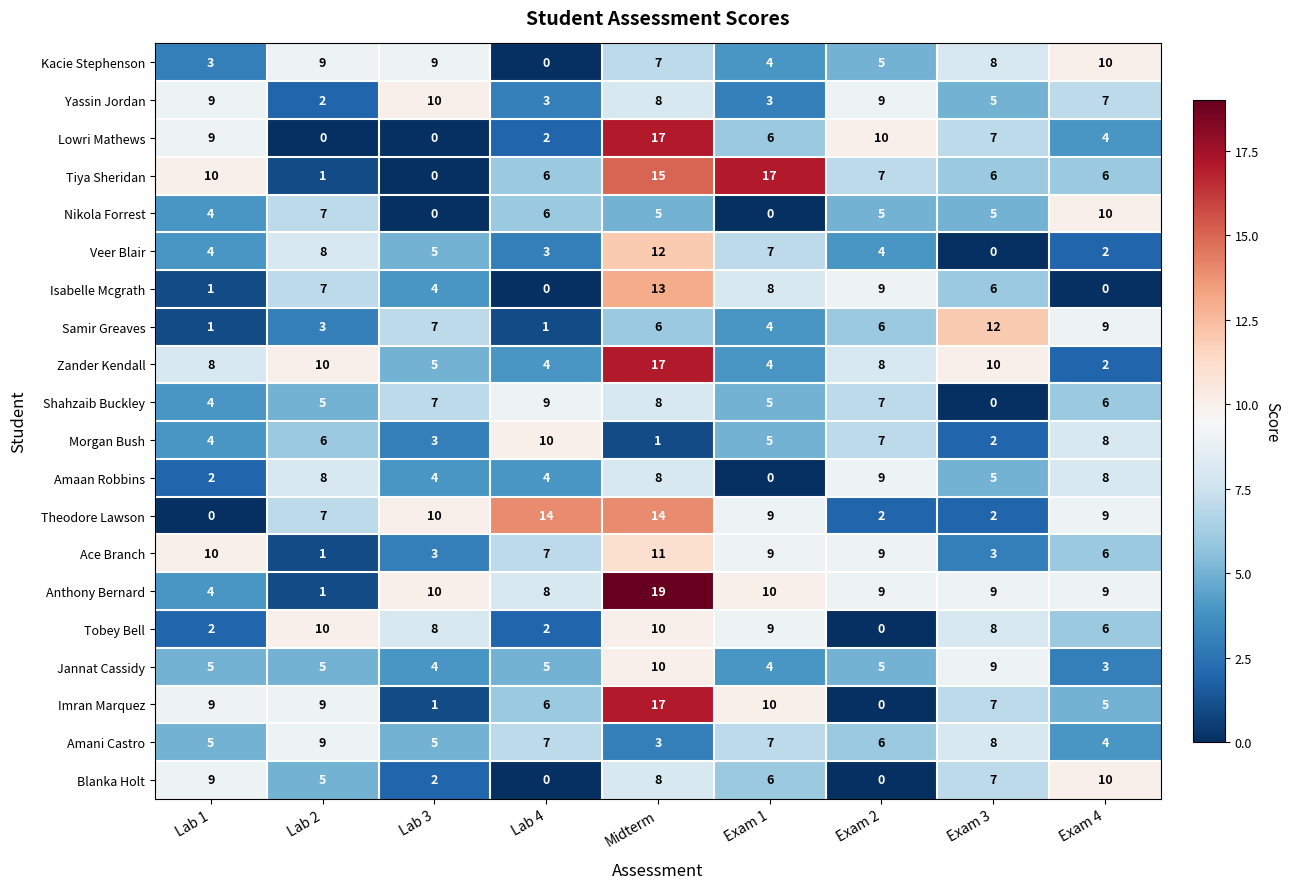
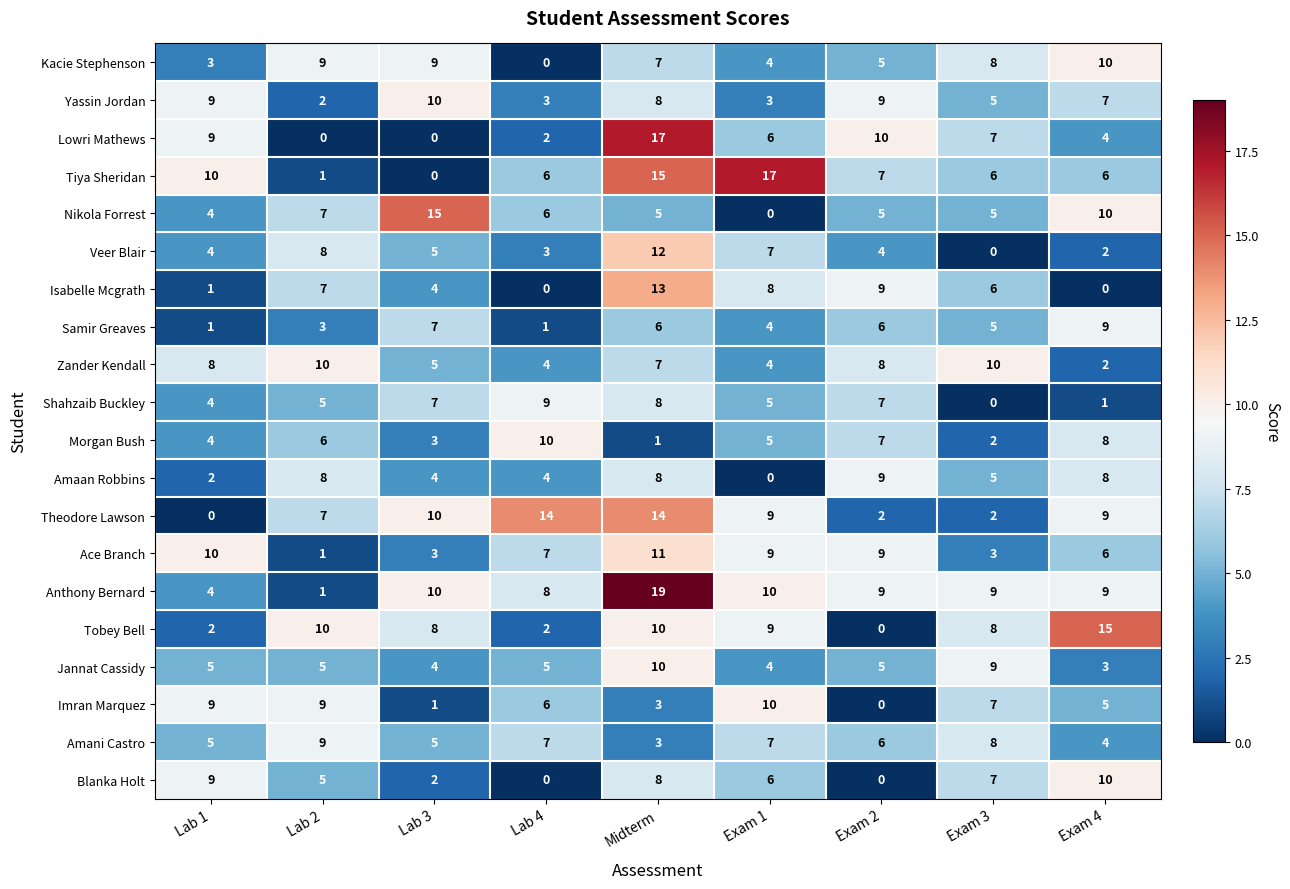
  {
    "Kacie Stephenson": {
      "Lab 1": 3,
      "Lab 2": 9,
      "Lab 3": 9,
      "Lab 4": 0,
      "Midterm": 7,
      "Exam 1": 4,
      "Exam 2": 5,
      "Exam 3": 8,
      "Exam 4": 10
    },
    "Yassin Jordan": {
      "Lab 1": 9,
      "Lab 2": 2,
      "Lab 3": 10,
      "Lab 4": 3,
      "Midterm": 8,
      "Exam 1": 3,
      "Exam 2": 9,
      "Exam 3": 5,
      "Exam 4": 7
    },
    "Lowri Mathews": {
      "Lab 1": 9,
      "Lab 2": 0,
      "Lab 3": 0,
      "Lab 4": 2,
      "Midterm": 17,
      "Exam 1": 6,
      "Exam 2": 10,
      "Exam 3": 7,
      "Exam 4": 4
    },
    "Tiya Sheridan": {
      "Lab 1": 10,
      "Lab 2": 1,
      "Lab 3": 0,
      "Lab 4": 6,
      "Midterm": 15,
      "Exam 1": 17,
      "Exam 2": 7,
      "Exam 3": 6,
      "Exam 4": 6
    },
    "Nikola Forrest": {
      "Lab 1": 4,
      "Lab 2": 7,
-     "Lab 3": 0,
+     "Lab 3": 15,
      "Lab 4": 6,
      "Midterm": 5,
      "Exam 1": 0,
      "Exam 2": 5,
      "Exam 3": 5,
      "Exam 4": 10
    },
    "Veer Blair": {
      "Lab 1": 4,
      "Lab 2": 8,
      "Lab 3": 5,
      "Lab 4": 3,
      "Midterm": 12,
      "Exam 1": 7,
      "Exam 2": 4,
      "Exam 3": 0,
      "Exam 4": 2
    },
    "Isabelle Mcgrath": {
      "Lab 1": 1,
      "Lab 2": 7,
      "Lab 3": 4,
      "Lab 4": 0,
      "Midterm": 13,
      "Exam 1": 8,
      "Exam 2": 9,
      "Exam 3": 6,
      "Exam 4": 0
    },
    "Samir Greaves": {
      "Lab 1": 1,
      "Lab 2": 3,
      "Lab 3": 7,
      "Lab 4": 1,
      "Midterm": 6,
      "Exam 1": 4,
      "Exam 2": 6,
-     "Exam 3": 12,
+     "Exam 3": 5,
      "Exam 4": 9
    },
    "Zander Kendall": {
      "Lab 1": 8,
      "Lab 2": 10,
      "Lab 3": 5,
      "Lab 4": 4,
-     "Midterm": 17,
+     "Midterm": 7,
      "Exam 1": 4,
      "Exam 2": 8,
      "Exam 3": 10,
      "Exam 4": 2
    },
    "Shahzaib Buckley": {
      "Lab 1": 4,
      "Lab 2": 5,
      "Lab 3": 7,
      "Lab 4": 9,
      "Midterm": 8,
      "Exam 1": 5,
      "Exam 2": 7,
      "Exam 3": 0,
-     "Exam 4": 6
+     "Exam 4": 1
    },
    "Morgan Bush": {
      "Lab 1": 4,
      "Lab 2": 6,
      "Lab 3": 3,
      "Lab 4": 10,
      "Midterm": 1,
      "Exam 1": 5,
      "Exam 2": 7,
      "Exam 3": 2,
      "Exam 4": 8
    },
    "Amaan Robbins": {
      "Lab 1": 2,
      "Lab 2": 8,
      "Lab 3": 4,
      "Lab 4": 4,
      "Midterm": 8,
      "Exam 1": 0,
      "Exam 2": 9,
      "Exam 3": 5,
      "Exam 4": 8
    },
    "Theodore Lawson": {
      "Lab 1": 0,
      "Lab 2": 7,
      "Lab 3": 10,
      "Lab 4": 14,
      "Midterm": 14,
      "Exam 1": 9,
      "Exam 2": 2,
      "Exam 3": 2,
      "Exam 4": 9
    },
    "Ace Branch": {
      "Lab 1": 10,
      "Lab 2": 1,
      "Lab 3": 3,
      "Lab 4": 7,
      "Midterm": 11,
      "Exam 1": 9,
      "Exam 2": 9,
      "Exam 3": 3,
      "Exam 4": 6
    },
    "Anthony Bernard": {
      "Lab 1": 4,
      "Lab 2": 1,
      "Lab 3": 10,
      "Lab 4": 8,
      "Midterm": 19,
      "Exam 1": 10,
      "Exam 2": 9,
      "Exam 3": 9,
      "Exam 4": 9
    },
    "Tobey Bell": {
      "Lab 1": 2,
      "Lab 2": 10,
      "Lab 3": 8,
      "Lab 4": 2,
      "Midterm": 10,
      "Exam 1": 9,
      "Exam 2": 0,
      "Exam 3": 8,
-     "Exam 4": 6
+     "Exam 4": 15
    },
    "Jannat Cassidy": {
      "Lab 1": 5,
      "Lab 2": 5,
      "Lab 3": 4,
      "Lab 4": 5,
      "Midterm": 10,
      "Exam 1": 4,
      "Exam 2": 5,
      "Exam 3": 9,
      "Exam 4": 3
    },
    "Imran Marquez": {
      "Lab 1": 9,
      "Lab 2": 9,
      "Lab 3": 1,
      "Lab 4": 6,
-     "Midterm": 17,
+     "Midterm": 3,
      "Exam 1": 10,
      "Exam 2": 0,
      "Exam 3": 7,
      "Exam 4": 5
    },
    "Amani Castro": {
      "Lab 1": 5,
      "Lab 2": 9,
      "Lab 3": 5,
      "Lab 4": 7,
      "Midterm": 3,
      "Exam 1": 7,
      "Exam 2": 6,
      "Exam 3": 8,
      "Exam 4": 4
    },
    "Blanka Holt": {
      "Lab 1": 9,
      "Lab 2": 5,
      "Lab 3": 2,
      "Lab 4": 0,
      "Midterm": 8,
      "Exam 1": 6,
      "Exam 2": 0,
      "Exam 3": 7,
      "Exam 4": 10
    }
  }
